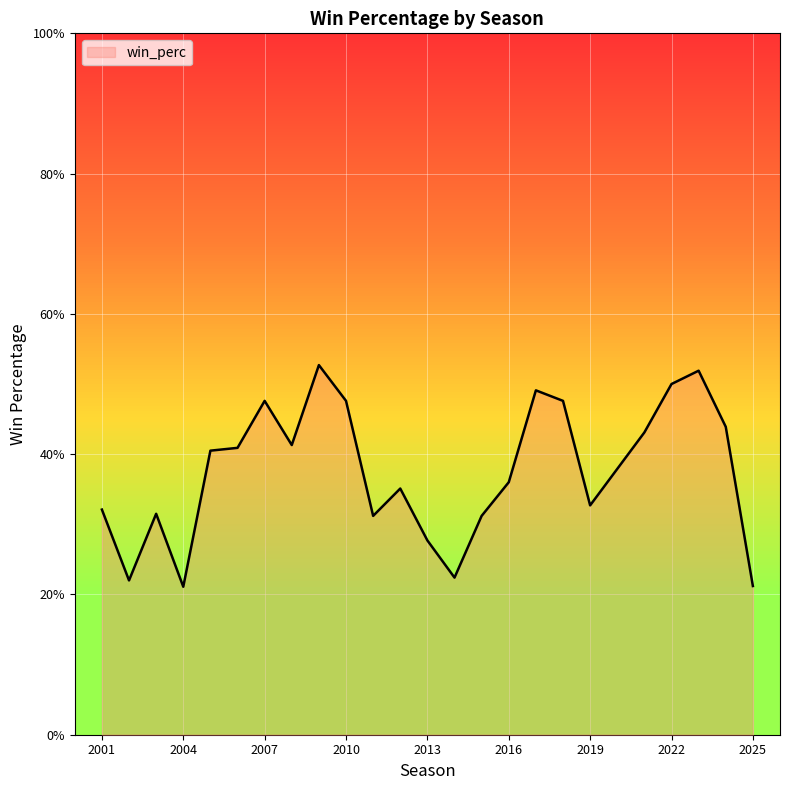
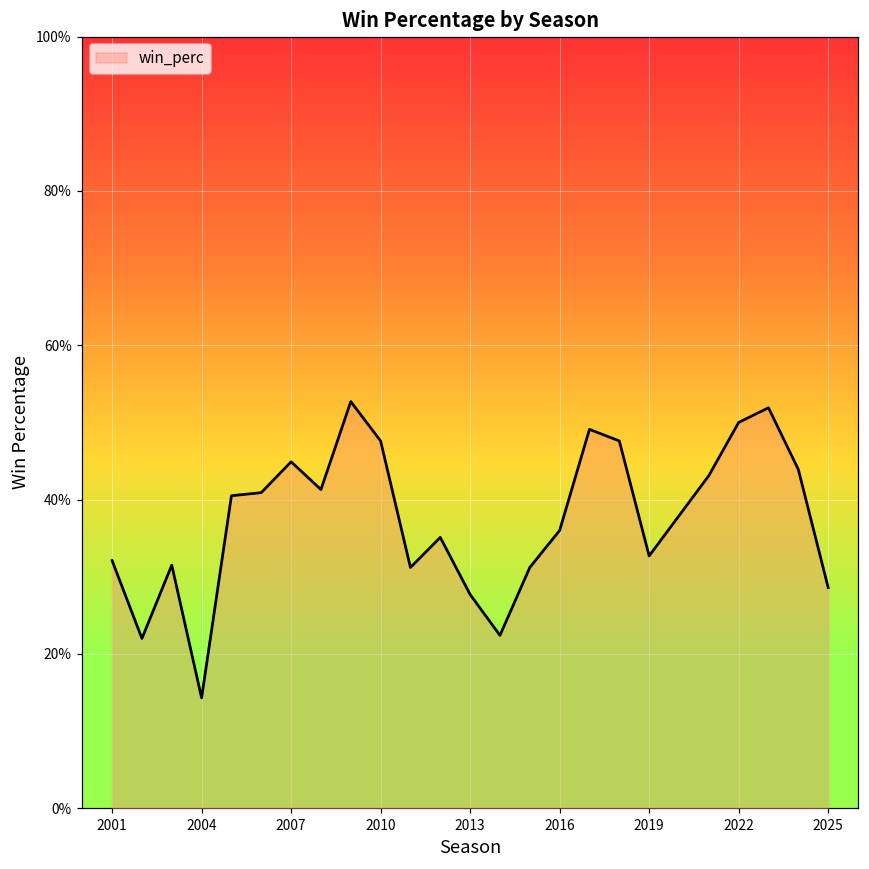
  {
    "win_perc": {
      "2001": "32%",
-     "2004": "21%",
-     "2007": "48%",
+     "2004": "14%",
+     "2007": "45%",
      "2010": "48%",
      "2013": "28%",
      "2016": "36%",
      "2019": "33%",
      "2022": "50%",
-     "2025": "21%"
+     "2025": "29%"
    }
  }
